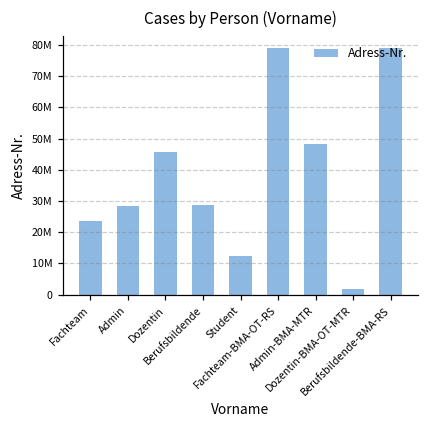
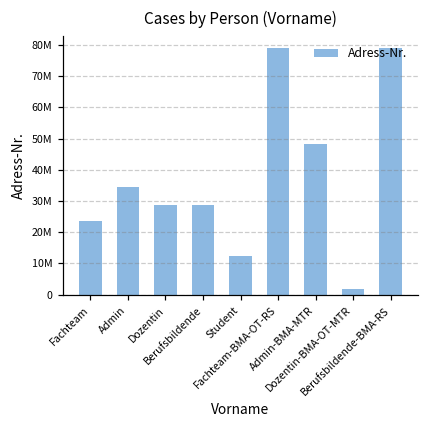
  {
    "Fachteam": 23000000,
-   "Admin": 28000000,
-   "Dozentin": 46000000,
+   "Admin": 35000000,
+   "Dozentin": 29000000,
    "Berufsbildende": 29000000,
    "Student": 12000000,
    "Fachteam-BMA-OT-RS": 79000000,
    "Admin-BMA-MTR": 48000000,
    "Dozentin-BMA-OT-MTR": 2000000,
    "Berufsbildende-BMA-RS": 79000000
  }
